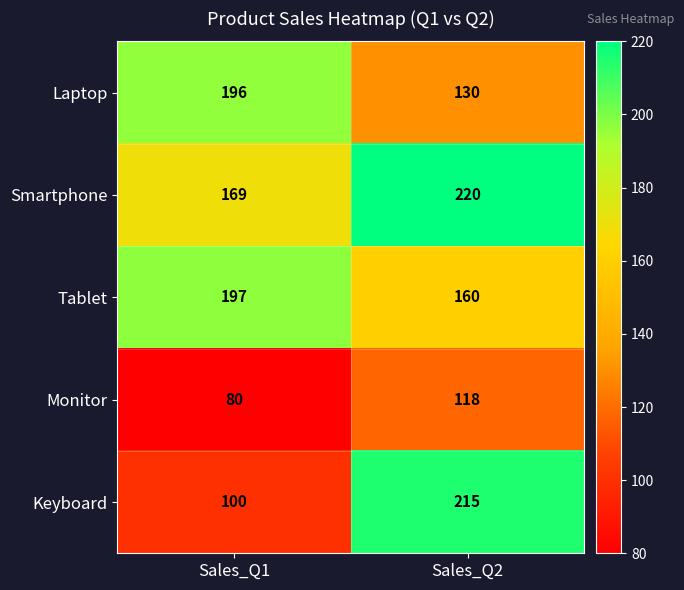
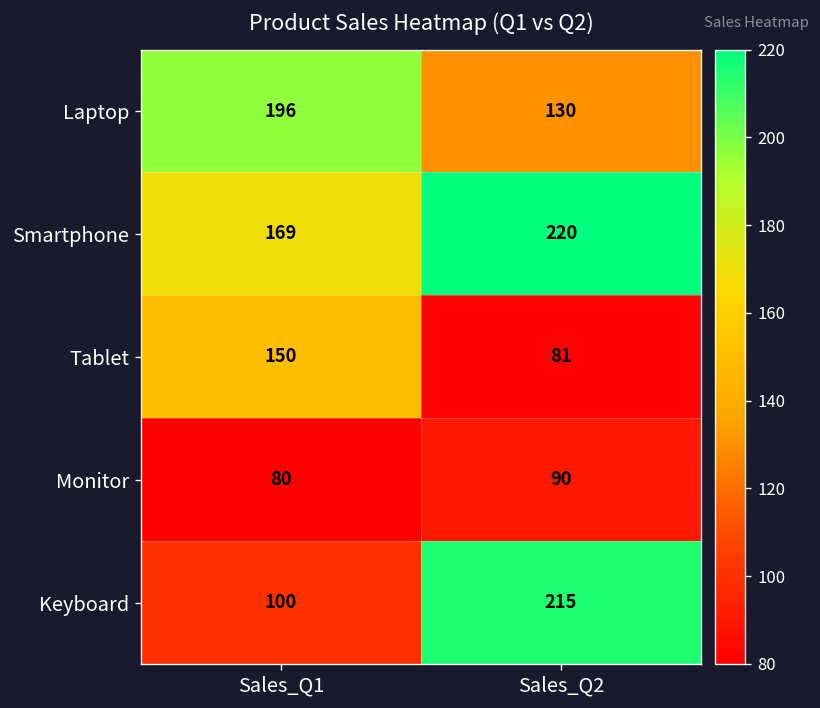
  {
    "Laptop": {
      "Sales_Q1": 196,
      "Sales_Q2": 130
    },
    "Smartphone": {
      "Sales_Q1": 169,
      "Sales_Q2": 220
    },
    "Tablet": {
-     "Sales_Q1": 197,
-     "Sales_Q2": 160
+     "Sales_Q1": 150,
+     "Sales_Q2": 81
    },
    "Monitor": {
      "Sales_Q1": 80,
-     "Sales_Q2": 118
+     "Sales_Q2": 90
    },
    "Keyboard": {
      "Sales_Q1": 100,
      "Sales_Q2": 215
    }
  }
